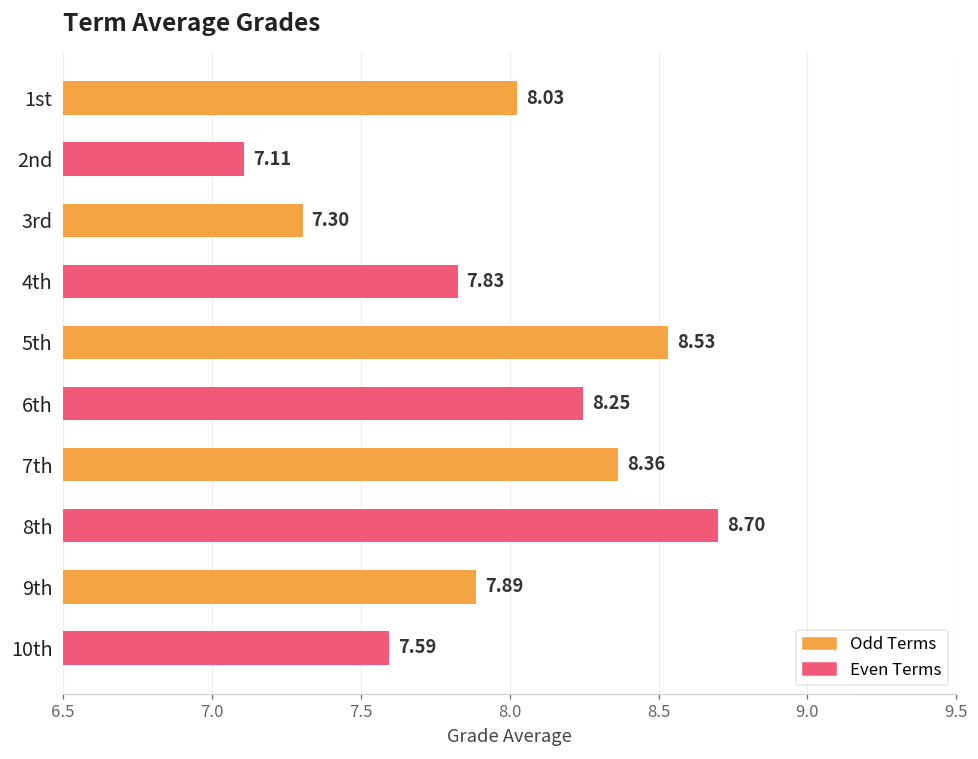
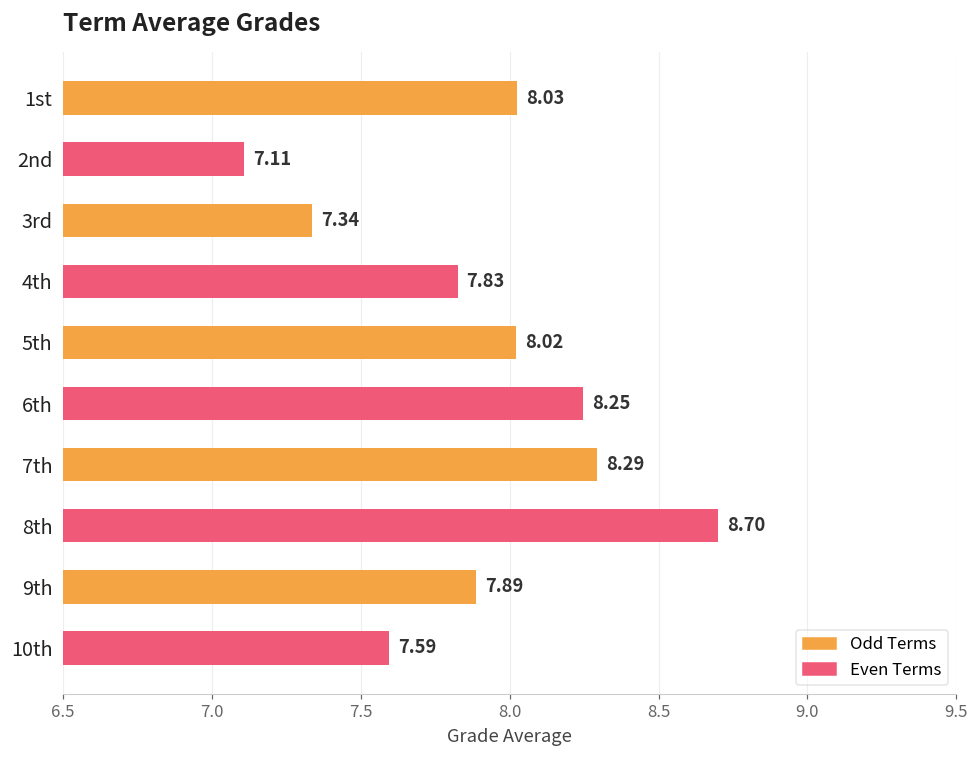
  {
    "1st": 8.03,
    "2nd": 7.11,
-   "3rd": 7.30,
+   "3rd": 7.34,
    "4th": 7.83,
-   "5th": 8.53,
+   "5th": 8.02,
    "6th": 8.25,
-   "7th": 8.36,
+   "7th": 8.29,
    "8th": 8.70,
    "9th": 7.89,
    "10th": 7.59
  }
